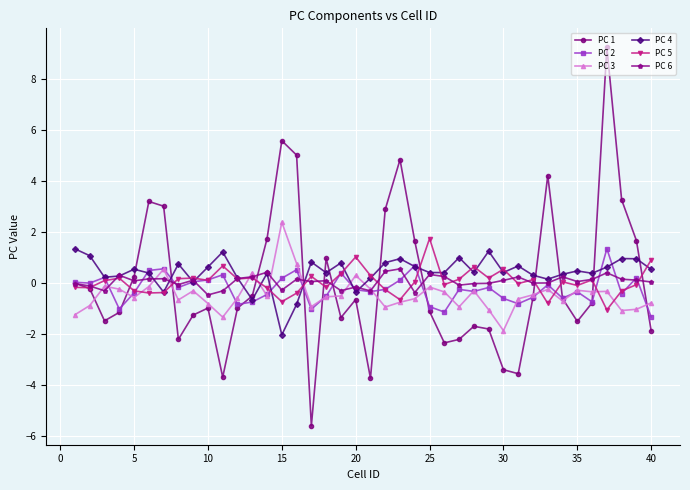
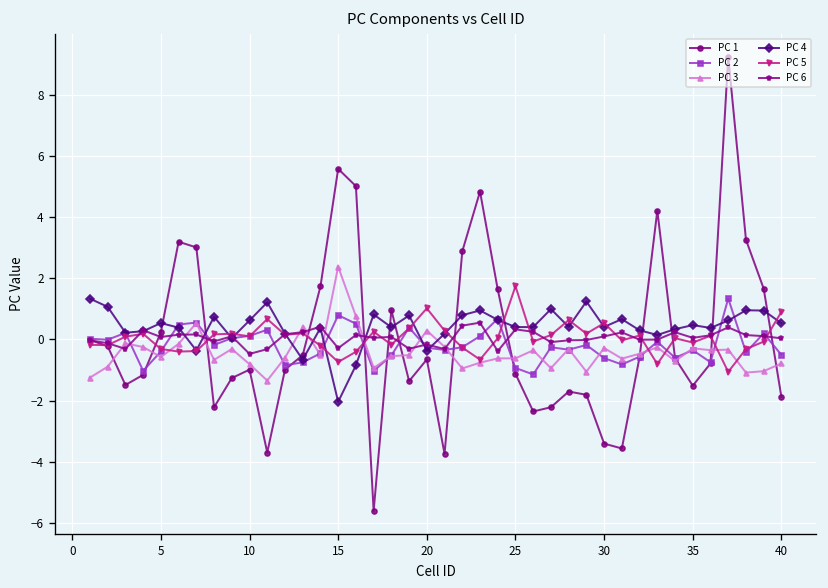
  {
    "PC 2": {
-     "15": 0.2,
+     "15": 0.8,
      "25": -0.9,
      "30": -0.6,
-     "40": -1.3
+     "40": -0.5
    },
    "PC 3": {
      "5": -0.6,
      "10": -0.8,
      "15": 2.4,
      "20": 0.3,
-     "25": -0.2,
-     "30": -1.9,
+     "25": -0.6,
+     "30": -0.3,
      "40": -0.8
    },
    "PC 5": {
      "15": -0.7,
      "20": 1.0,
      "25": 1.7,
      "30": 0.5,
      "35": -0.1,
      "40": 0.9
    }
  }
